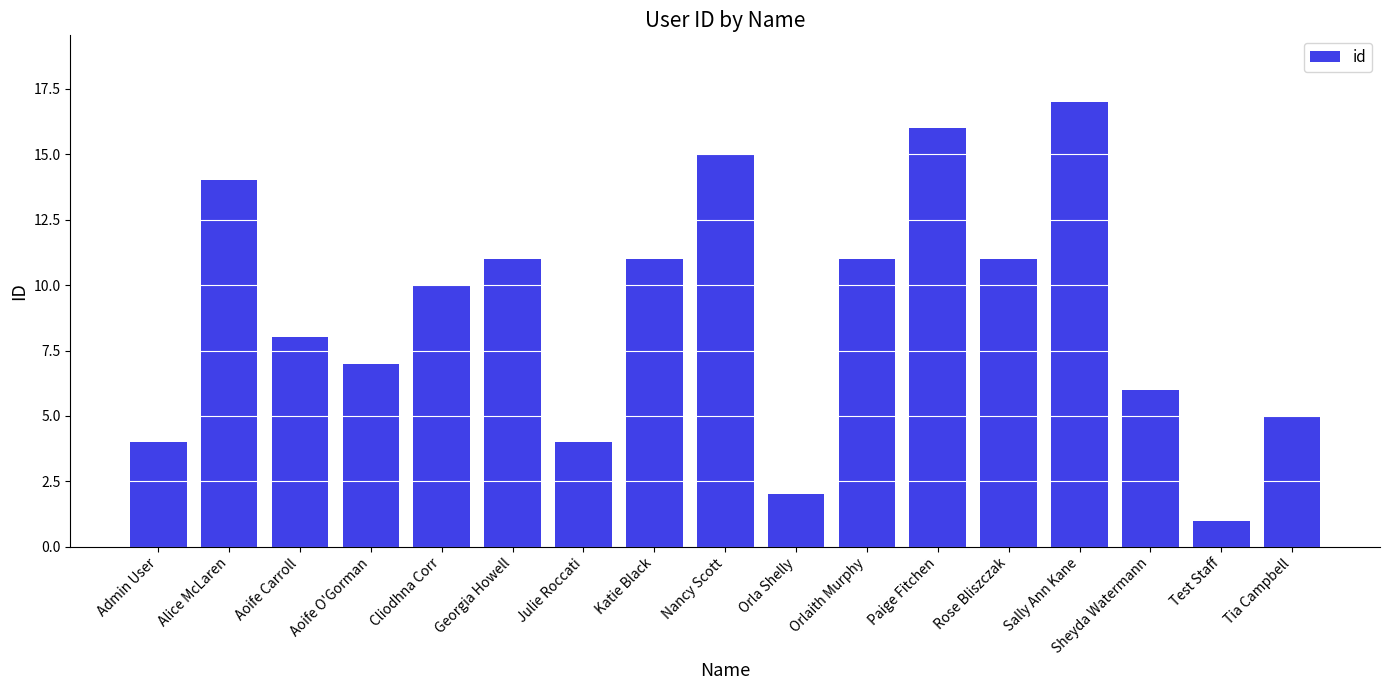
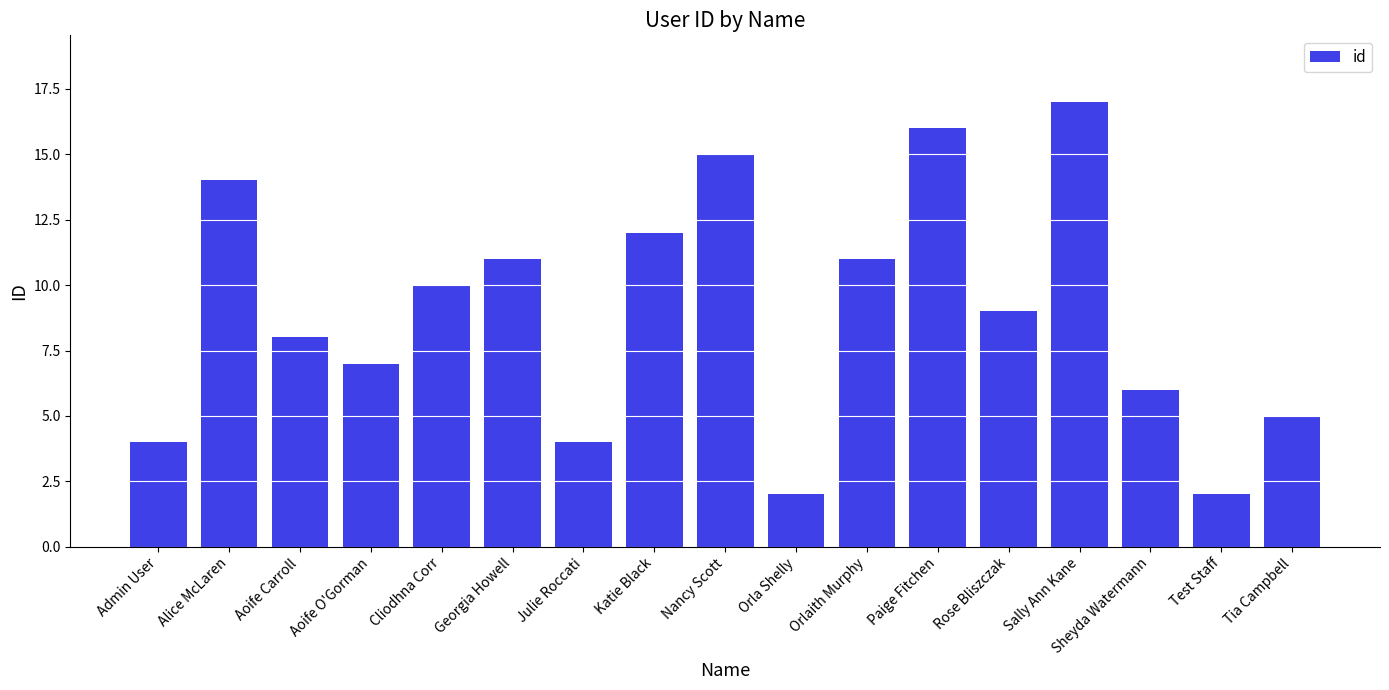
  {
    "Admin User": 4,
    "Alice McLaren": 14,
    "Aoife Carroll": 8,
    "Aoife O'Gorman": 7,
    "Cliodhna Corr": 10,
    "Georgia Howell": 11,
    "Julie Roccati": 4,
-   "Katie Black": 11,
+   "Katie Black": 12,
    "Nancy Scott": 15,
    "Orla Shelly": 2,
    "Orlaith Murphy": 11,
    "Paige Fitchen": 16,
-   "Rose Bliszczak": 11,
+   "Rose Bliszczak": 9,
    "Sally Ann Kane": 17,
    "Sheyda Watermann": 6,
-   "Test Staff": 1,
+   "Test Staff": 2,
    "Tia Campbell": 5
  }
